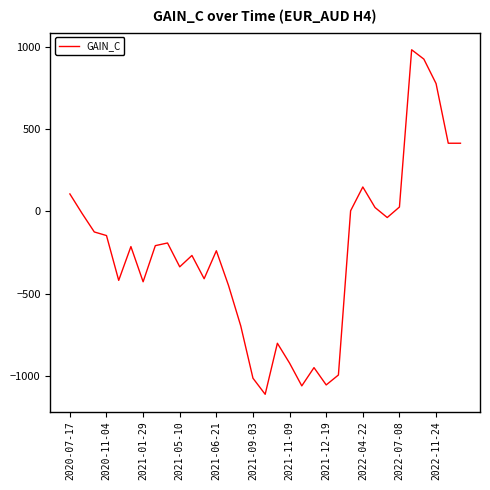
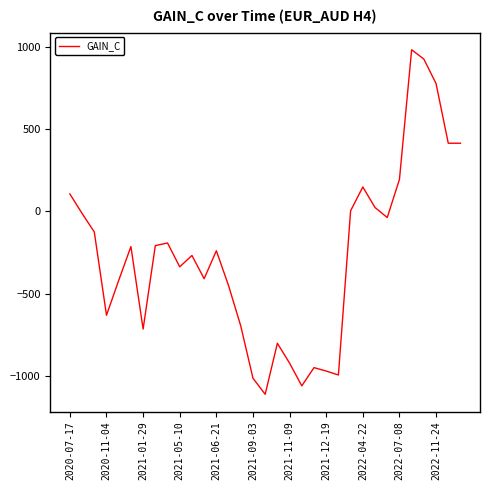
  {
    "2020-07-17": 110,
-   "2020-11-04": -150,
-   "2021-01-29": -430,
+   "2020-11-04": -630,
+   "2021-01-29": -710,
    "2021-05-10": -340,
    "2021-06-21": -240,
    "2021-09-03": -1010,
    "2021-11-09": -920,
-   "2021-12-19": -1050,
+   "2021-12-19": -970,
    "2022-04-22": 150,
-   "2022-07-08": 30,
+   "2022-07-08": 190,
    "2022-11-24": 780
  }
